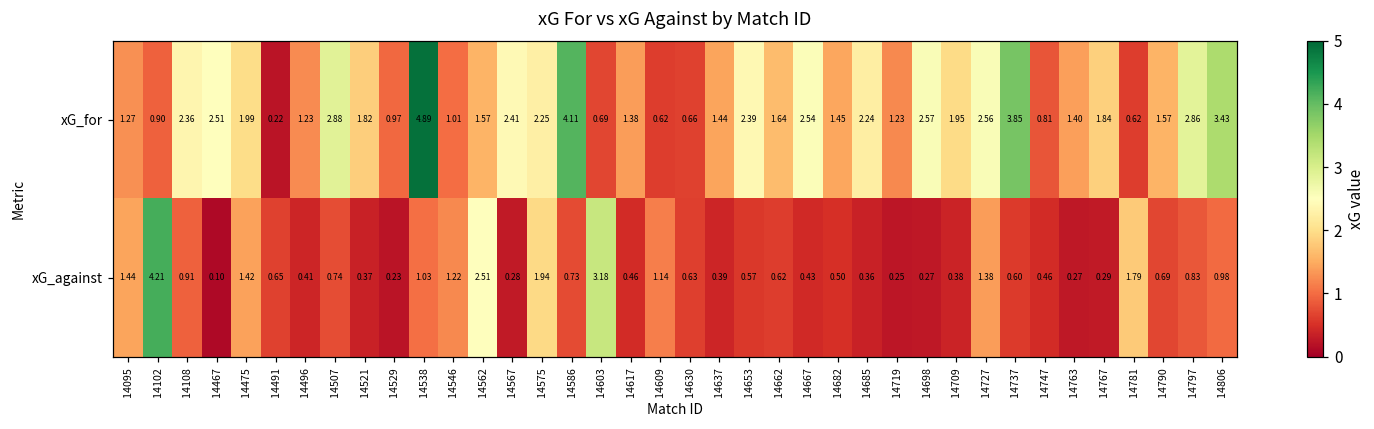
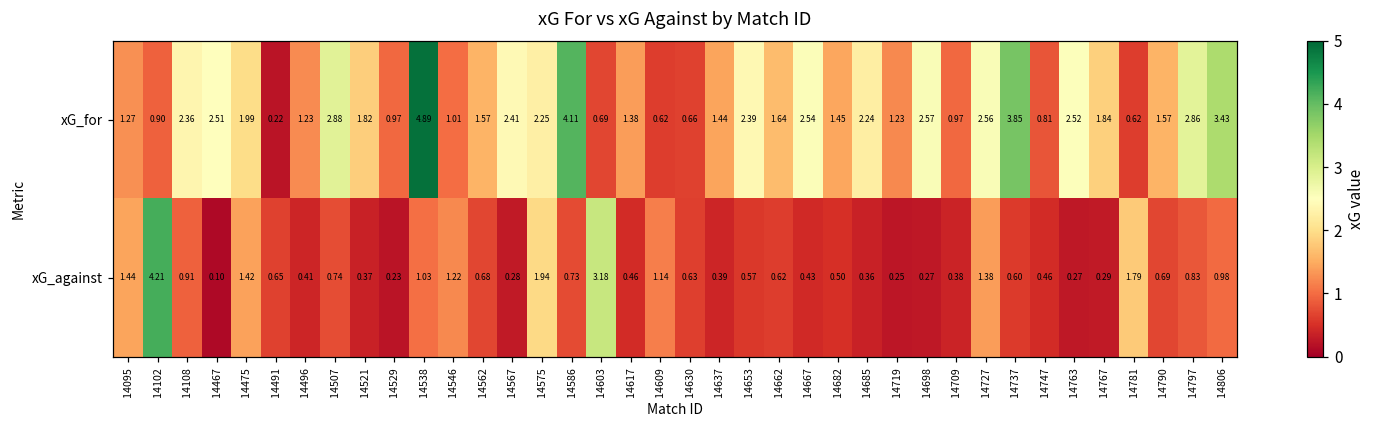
  {
    "xG_for": {
      "14095": 1.27,
      "14102": 0.90,
      "14108": 2.36,
      "14467": 2.51,
      "14475": 1.99,
      "14491": 0.22,
      "14496": 1.23,
      "14507": 2.88,
      "14521": 1.82,
      "14529": 0.97,
      "14538": 4.89,
      "14546": 1.01,
      "14562": 1.57,
      "14567": 2.41,
      "14575": 2.25,
      "14586": 4.11,
      "14603": 0.69,
      "14617": 1.38,
      "14609": 0.62,
      "14630": 0.66,
      "14637": 1.44,
      "14653": 2.39,
      "14662": 1.64,
      "14667": 2.54,
      "14682": 1.45,
      "14685": 2.24,
      "14719": 1.23,
      "14698": 2.57,
-     "14709": 1.95,
+     "14709": 0.97,
      "14727": 2.56,
      "14737": 3.85,
      "14747": 0.81,
-     "14763": 1.40,
+     "14763": 2.52,
      "14767": 1.84,
      "14781": 0.62,
      "14790": 1.57,
      "14797": 2.86,
      "14806": 3.43
    },
    "xG_against": {
      "14095": 1.44,
      "14102": 4.21,
      "14108": 0.91,
      "14467": 0.10,
      "14475": 1.42,
      "14491": 0.65,
      "14496": 0.41,
      "14507": 0.74,
      "14521": 0.37,
      "14529": 0.23,
      "14538": 1.03,
      "14546": 1.22,
-     "14562": 2.51,
+     "14562": 0.68,
      "14567": 0.28,
      "14575": 1.94,
      "14586": 0.73,
      "14603": 3.18,
      "14617": 0.46,
      "14609": 1.14,
      "14630": 0.63,
      "14637": 0.39,
      "14653": 0.57,
      "14662": 0.62,
      "14667": 0.43,
      "14682": 0.50,
      "14685": 0.36,
      "14719": 0.25,
      "14698": 0.27,
      "14709": 0.38,
      "14727": 1.38,
      "14737": 0.60,
      "14747": 0.46,
      "14763": 0.27,
      "14767": 0.29,
      "14781": 1.79,
      "14790": 0.69,
      "14797": 0.83,
      "14806": 0.98
    }
  }
